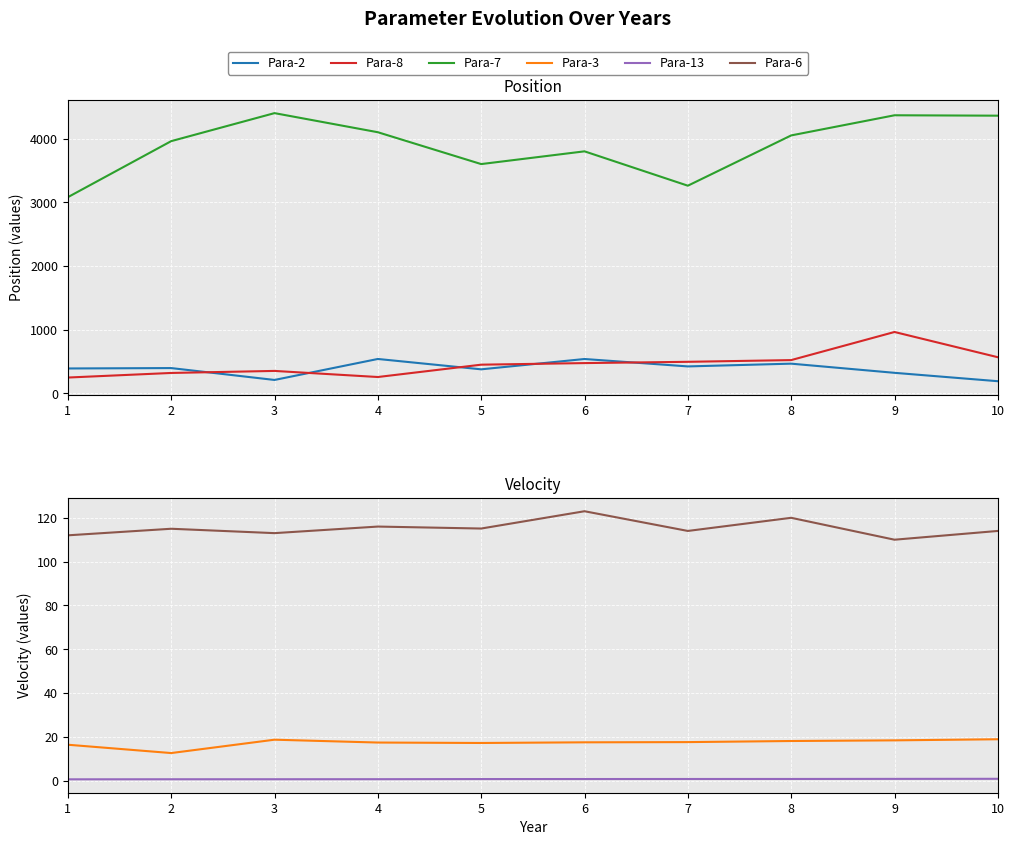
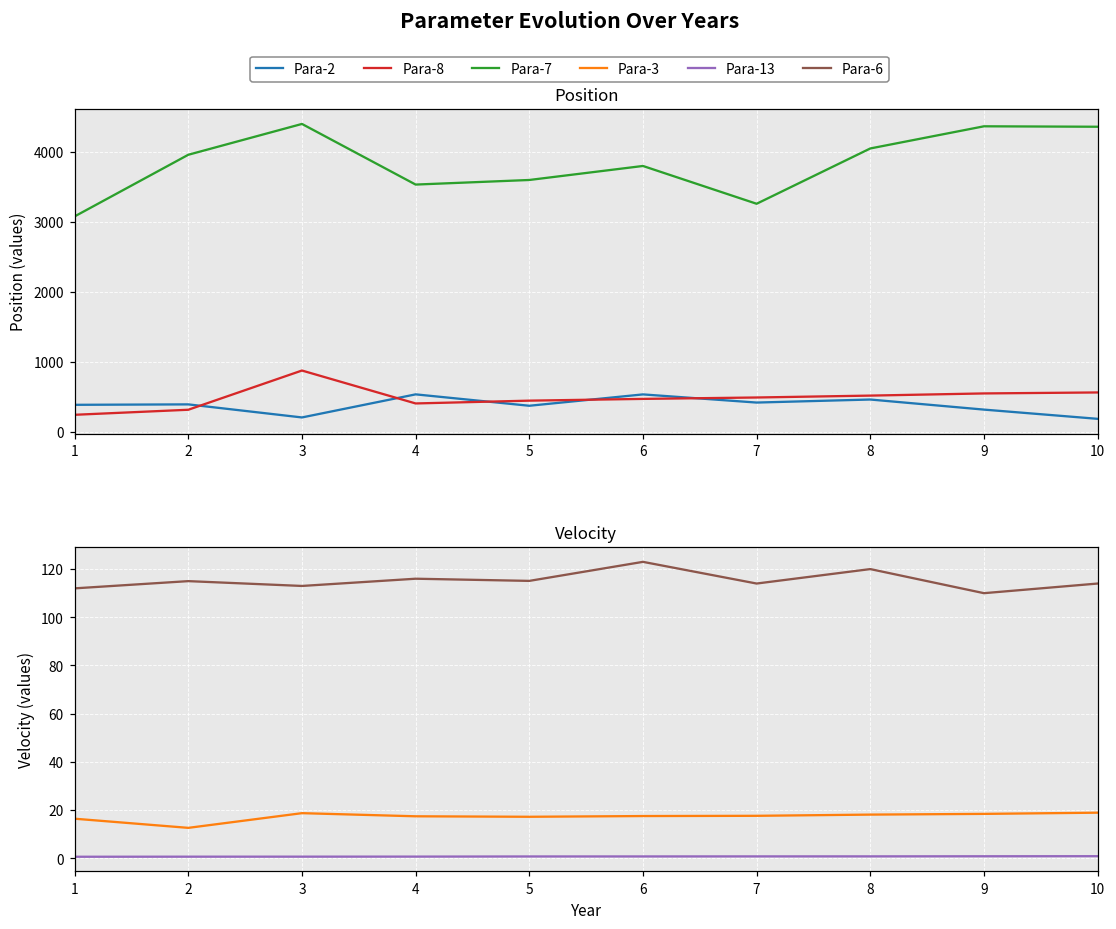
  {
    "Position": {
      "Para-2": {
        "1": 400,
        "2": 400,
        "3": 200,
        "4": 500,
        "5": 400,
        "6": 500,
        "7": 400,
        "8": 500,
        "9": 300,
        "10": 200
      },
      "Para-8": {
        "1": 200,
        "2": 300,
-       "3": 400,
-       "4": 300,
+       "3": 900,
+       "4": 400,
        "5": 500,
        "6": 500,
        "7": 500,
        "8": 500,
-       "9": 1000,
+       "9": 600,
        "10": 600
      },
      "Para-7": {
        "1": 3100,
        "2": 4000,
        "3": 4400,
-       "4": 4100,
+       "4": 3500,
        "5": 3600,
        "6": 3800,
        "7": 3300,
        "8": 4100,
        "9": 4400,
        "10": 4400
      }
    },
    "Velocity": {
      "Para-3": {
        "1": 16,
        "2": 13,
        "3": 19,
        "4": 17,
        "5": 17,
        "6": 18,
        "7": 18,
        "8": 18,
        "9": 18,
        "10": 19
      },
      "Para-13": {
        "1": 1,
        "2": 1,
        "3": 1,
        "4": 1,
        "5": 1,
        "6": 1,
        "7": 1,
        "8": 1,
        "9": 1,
        "10": 1
      },
      "Para-6": {
        "1": 112,
        "2": 115,
        "3": 113,
        "4": 116,
        "5": 115,
        "6": 123,
        "7": 114,
        "8": 120,
        "9": 110,
        "10": 114
      }
    }
  }
